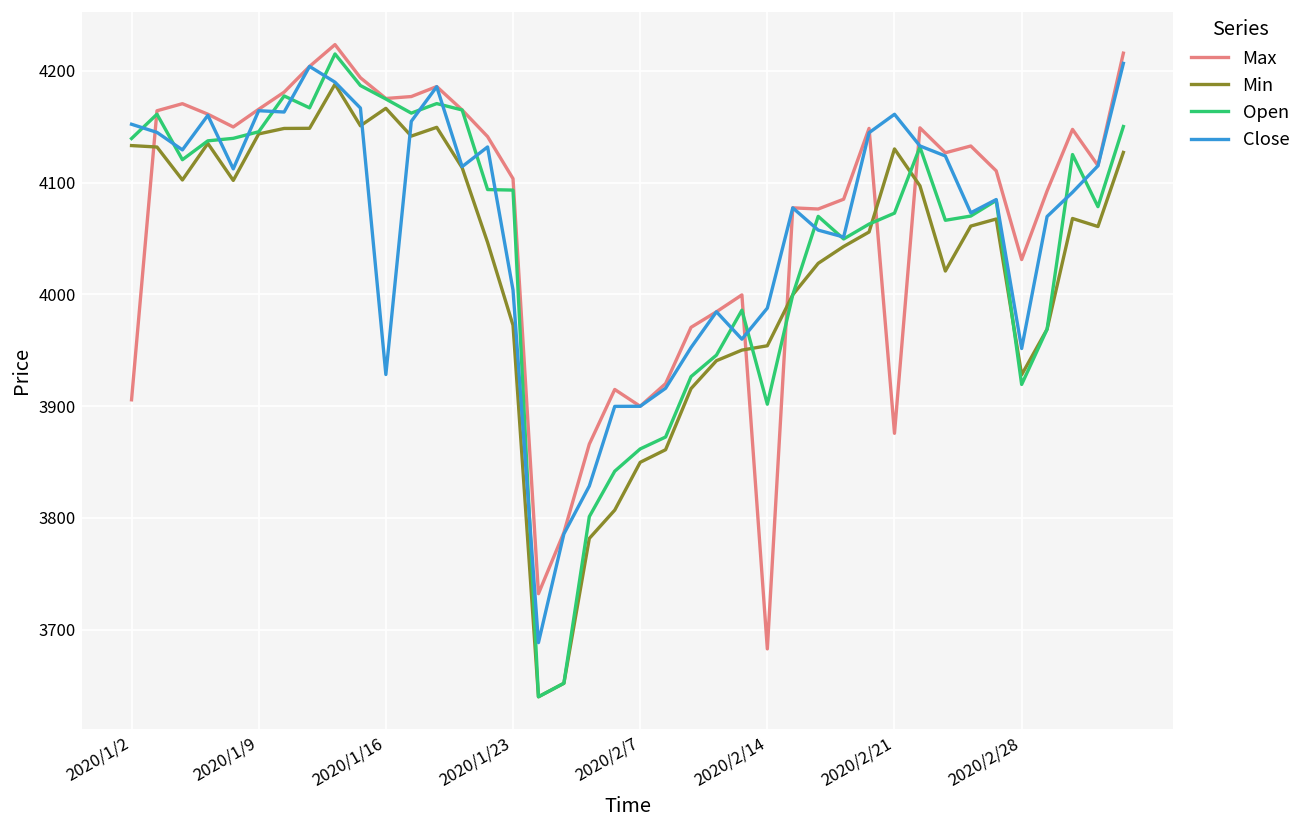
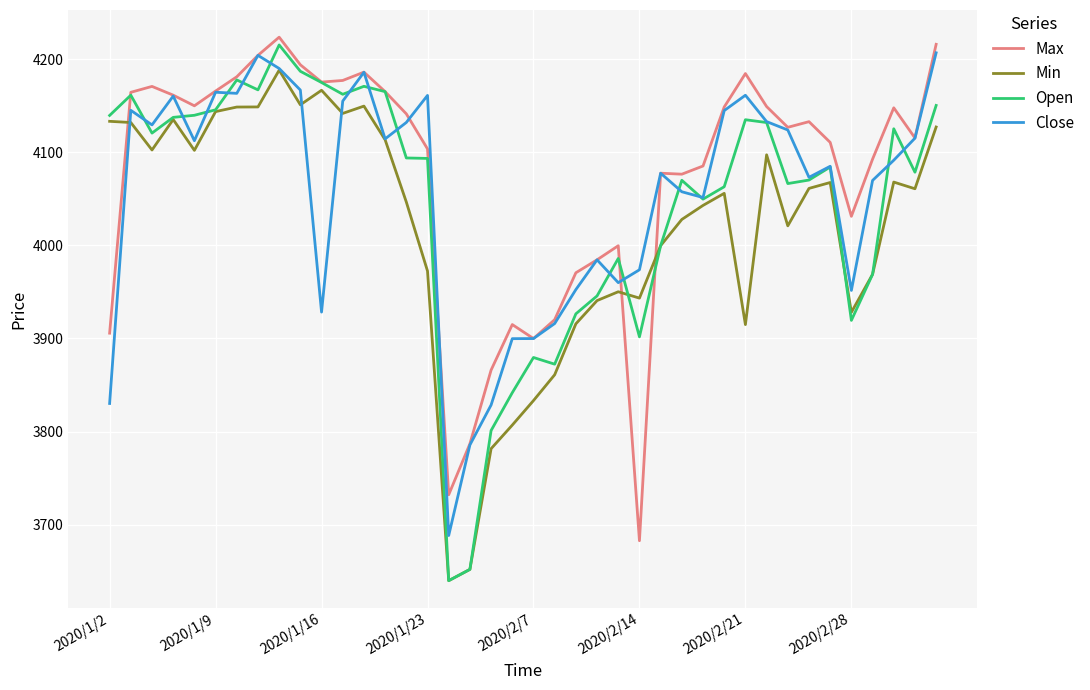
  {
    "Max": {
      "2020/1/2": 3910,
      "2020/1/23": 4100,
      "2020/2/14": 3680,
-     "2020/2/21": 3880,
+     "2020/2/21": 4180,
      "2020/2/28": 4030
    },
    "Min": {
      "2020/1/2": 4130,
      "2020/1/16": 4170,
      "2020/1/23": 3970,
-     "2020/2/7": 3850,
-     "2020/2/14": 3950,
-     "2020/2/21": 4130,
+     "2020/2/7": 3830,
+     "2020/2/14": 3940,
+     "2020/2/21": 3910,
      "2020/2/28": 3930
    },
    "Open": {
      "2020/1/2": 4140,
      "2020/1/23": 4090,
-     "2020/2/7": 3860,
+     "2020/2/7": 3880,
      "2020/2/14": 3900,
-     "2020/2/21": 4070,
+     "2020/2/21": 4130,
      "2020/2/28": 3920
    },
    "Close": {
-     "2020/1/2": 4150,
+     "2020/1/2": 3830,
      "2020/1/16": 3930,
-     "2020/1/23": 4000,
-     "2020/2/14": 3990,
+     "2020/1/23": 4160,
+     "2020/2/14": 3970,
      "2020/2/21": 4160,
      "2020/2/28": 3950
    }
  }
